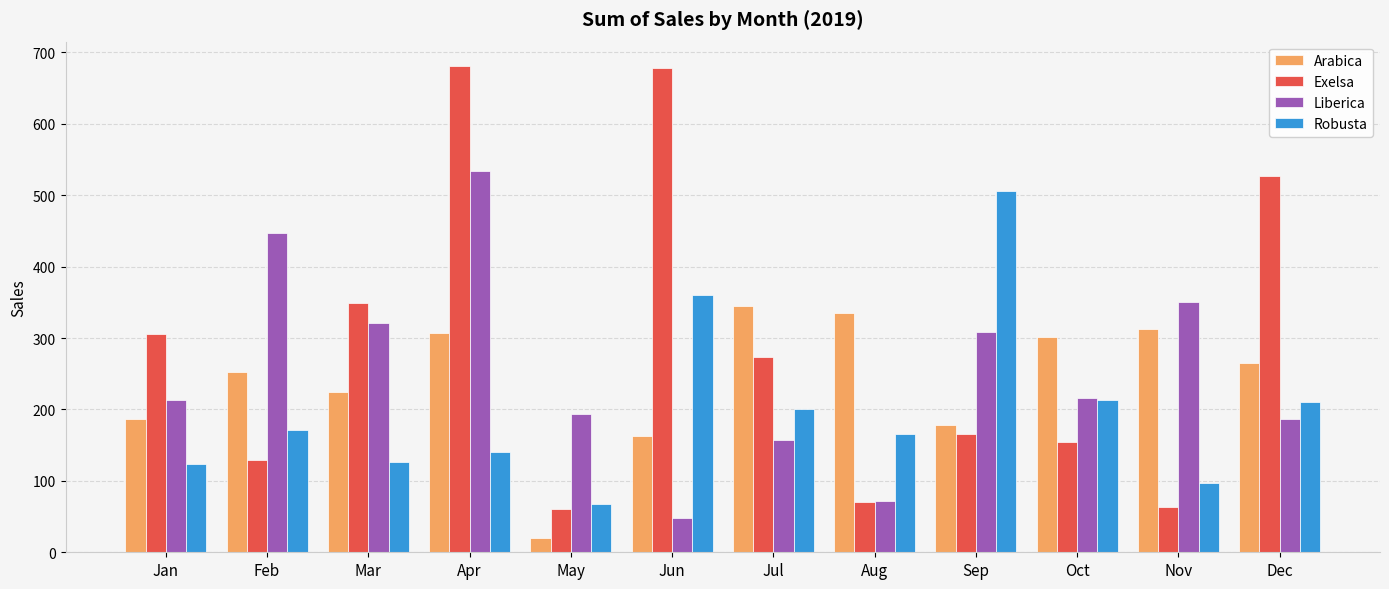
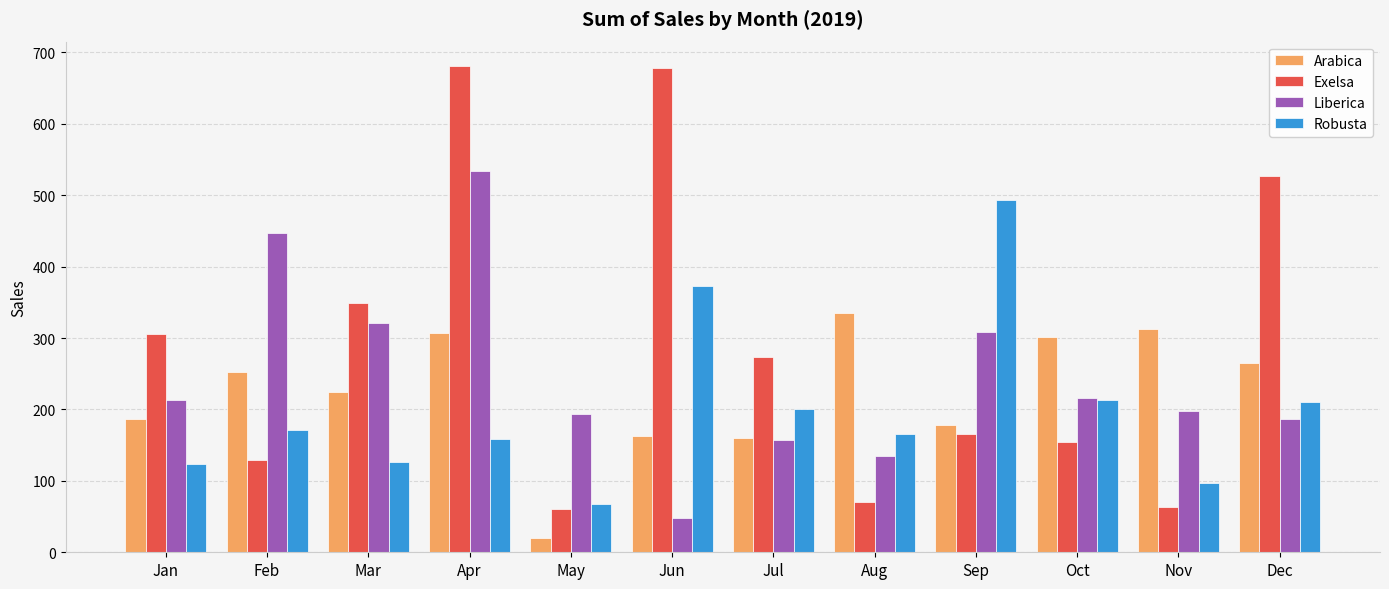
  {
    "Arabica": {
      "Jan": 190,
      "Feb": 250,
      "Mar": 220,
      "Apr": 310,
      "May": 20,
      "Jun": 160,
-     "Jul": 350,
+     "Jul": 160,
      "Aug": 330,
      "Sep": 180,
      "Oct": 300,
      "Nov": 310,
      "Dec": 270
    },
    "Exelsa": {
      "Jan": 310,
      "Feb": 130,
      "Mar": 350,
      "Apr": 680,
      "May": 60,
      "Jun": 680,
      "Jul": 270,
      "Aug": 70,
      "Sep": 170,
      "Oct": 150,
      "Nov": 60,
      "Dec": 530
    },
    "Liberica": {
      "Jan": 210,
      "Feb": 450,
      "Mar": 320,
      "Apr": 530,
      "May": 190,
      "Jun": 50,
      "Jul": 160,
-     "Aug": 70,
+     "Aug": 130,
      "Sep": 310,
      "Oct": 220,
-     "Nov": 350,
+     "Nov": 200,
      "Dec": 190
    },
    "Robusta": {
      "Jan": 120,
      "Feb": 170,
      "Mar": 130,
-     "Apr": 140,
+     "Apr": 160,
      "May": 70,
-     "Jun": 360,
+     "Jun": 370,
      "Jul": 200,
      "Aug": 170,
-     "Sep": 510,
+     "Sep": 490,
      "Oct": 210,
      "Nov": 100,
      "Dec": 210
    }
  }
